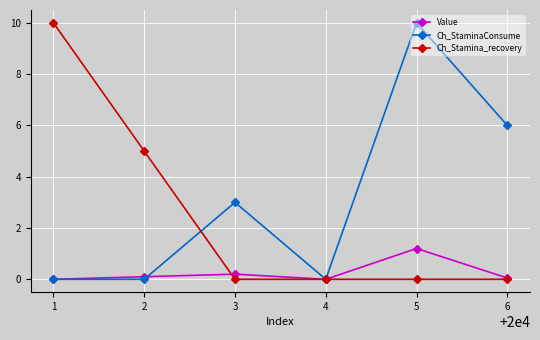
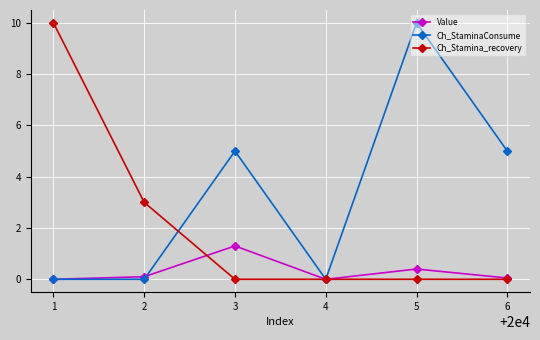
  {
    "Value": {
      "2": 0.1,
-     "3": 0.2,
-     "5": 1.2
+     "3": 1.3,
+     "5": 0.4
    },
    "Ch_StaminaConsume": {
      "2": 0,
-     "3": 3,
-     "6": 6
+     "3": 5,
+     "6": 5
    },
    "Ch_Stamina_recovery": {
      "1": 10,
-     "2": 5,
+     "2": 3,
      "3": 0,
      "5": 0
    }
  }
